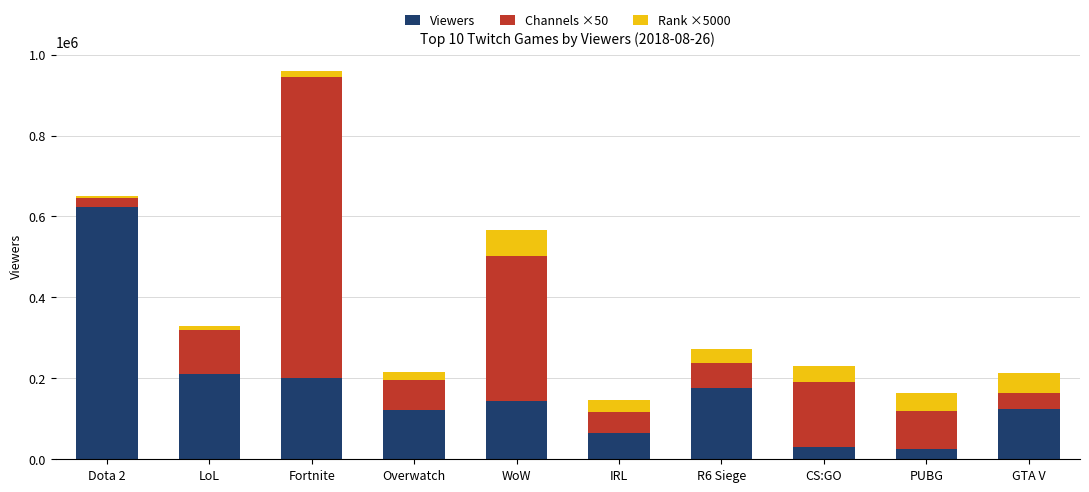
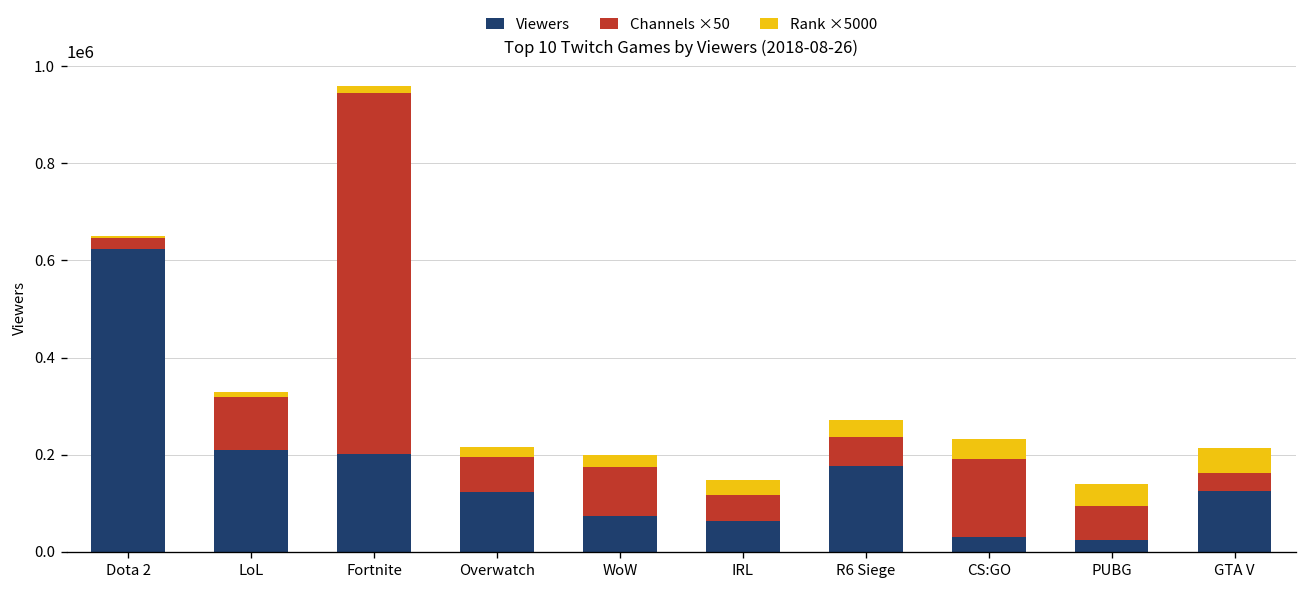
  {
    "Viewers": {
      "Dota 2": 620000,
      "LoL": 210000,
      "Fortnite": 200000,
      "Overwatch": 120000,
-     "WoW": 140000,
+     "WoW": 70000,
      "IRL": 60000,
      "R6 Siege": 180000,
      "CS:GO": 30000,
      "PUBG": 20000,
      "GTA V": 130000
    },
    "Channels ×50": {
      "Dota 2": 20000,
      "LoL": 110000,
      "Fortnite": 740000,
      "Overwatch": 70000,
-     "WoW": 360000,
+     "WoW": 100000,
      "IRL": 50000,
      "R6 Siege": 60000,
      "CS:GO": 160000,
-     "PUBG": 100000,
+     "PUBG": 70000,
      "GTA V": 40000
    },
    "Rank ×5000": {
      "LoL": 10000,
      "Fortnite": 20000,
      "Overwatch": 20000,
-     "WoW": 70000,
+     "WoW": 30000,
      "IRL": 30000,
      "R6 Siege": 40000,
      "CS:GO": 40000,
      "PUBG": 50000,
      "GTA V": 50000
    }
  }
